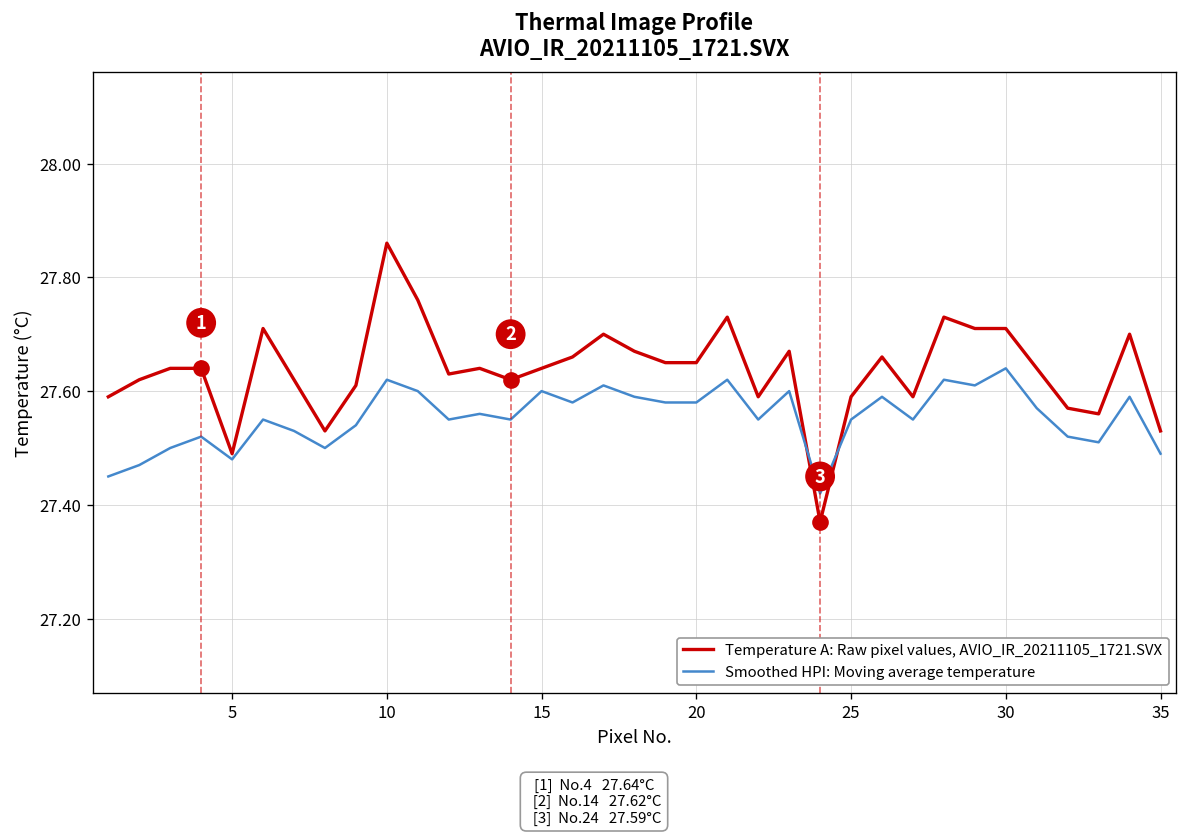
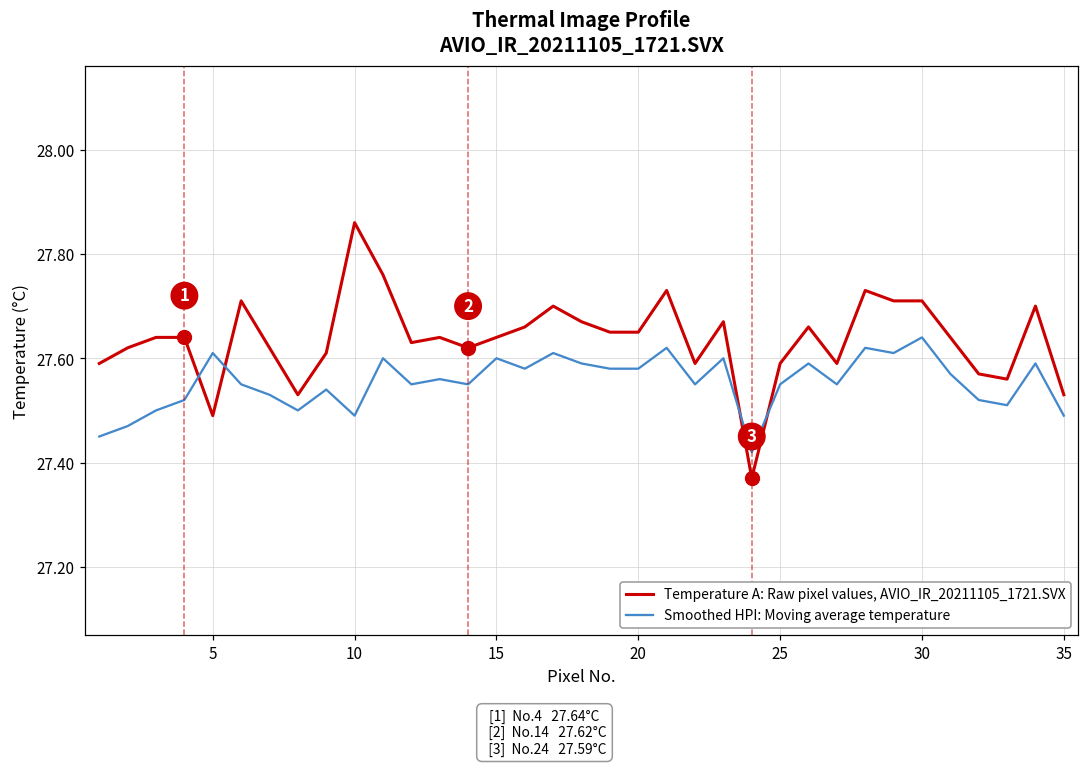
  {
    "Smoothed HPI: Moving average temperature": {
-     "5": 27.48,
-     "10": 27.62,
+     "5": 27.61,
+     "10": 27.49,
      "15": 27.60,
      "20": 27.58,
      "25": 27.55,
      "30": 27.64,
      "35": 27.49
    }
  }
